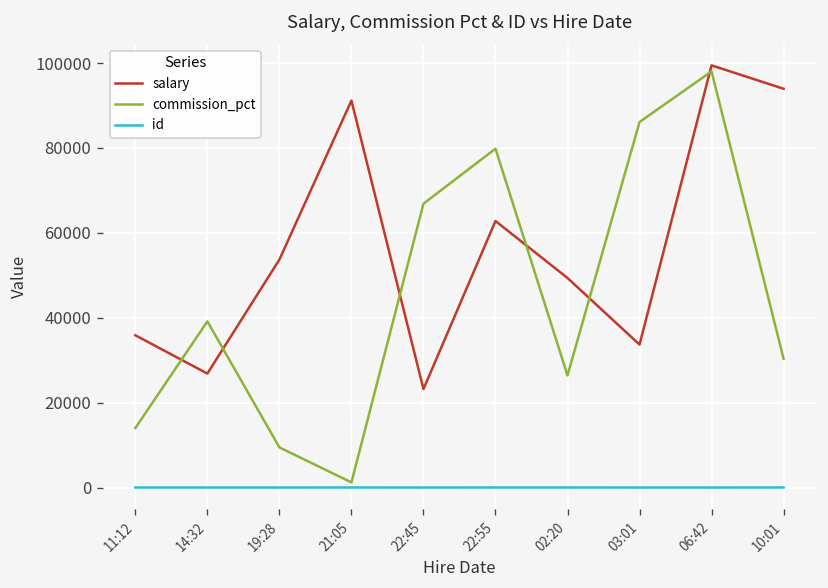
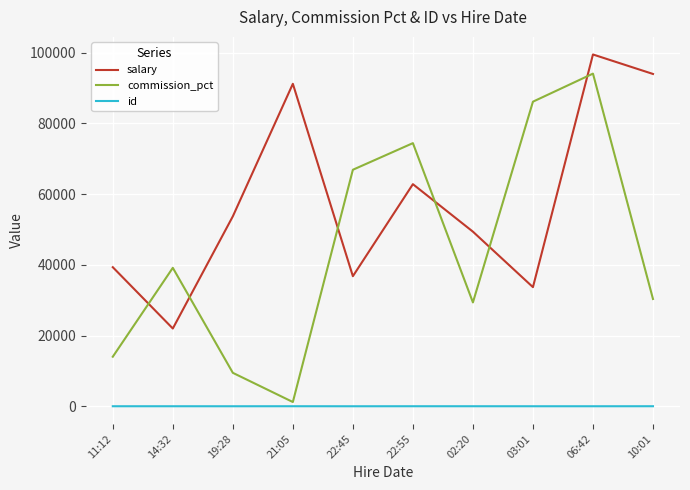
  {
    "salary": {
-     "11:12": 36000,
-     "14:32": 27000,
+     "11:12": 39000,
+     "14:32": 22000,
      "19:28": 54000,
      "21:05": 91000,
-     "22:45": 23000,
+     "22:45": 37000,
      "22:55": 63000,
      "02:20": 49000,
      "03:01": 34000,
      "06:42": 99000,
      "10:01": 94000
    },
    "commission_pct": {
      "11:12": 14000,
      "14:32": 39000,
      "19:28": 9000,
      "21:05": 1000,
      "22:45": 67000,
-     "22:55": 80000,
-     "02:20": 26000,
+     "22:55": 74000,
+     "02:20": 29000,
      "03:01": 86000,
-     "06:42": 98000,
+     "06:42": 94000,
      "10:01": 30000
    },
    "id": {
      "11:12": 0,
      "14:32": 0,
      "19:28": 0,
      "21:05": 0,
      "22:45": 0,
      "22:55": 0,
      "02:20": 0,
      "03:01": 0,
      "06:42": 0,
      "10:01": 0
    }
  }
